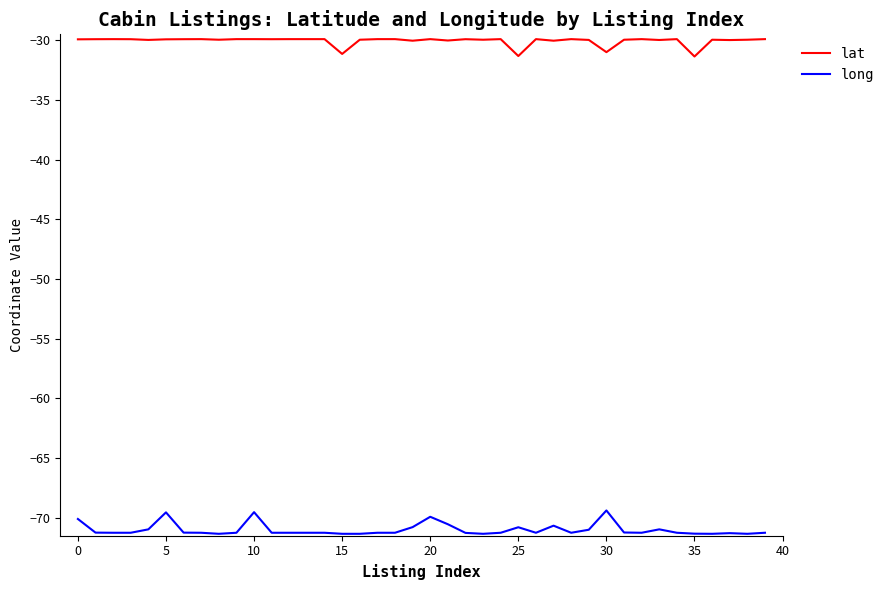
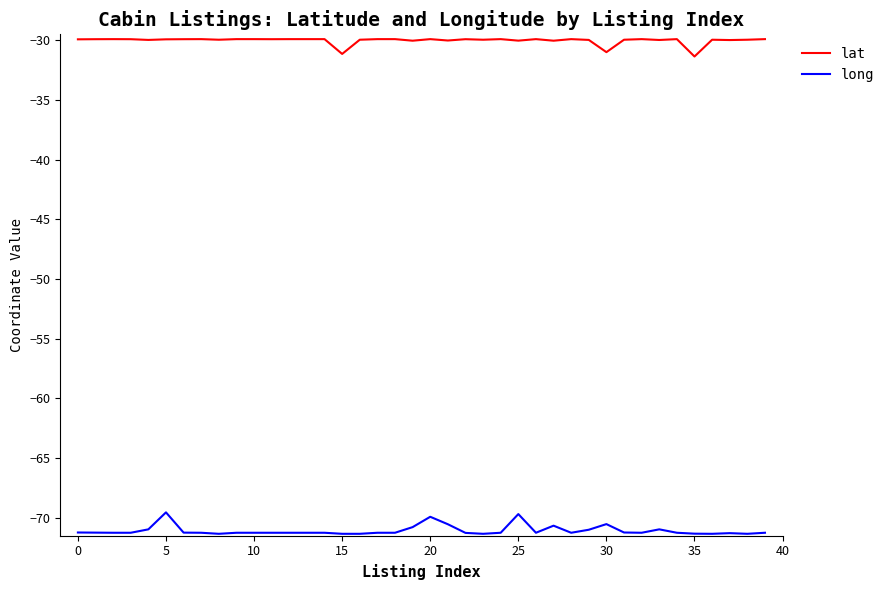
  {
    "lat": {
      "0": -29.9,
      "5": -29.9,
      "10": -29.9,
      "15": -31.1,
      "20": -29.9,
-     "25": -31.3,
+     "25": -30.0,
      "30": -31.0,
      "35": -31.4
    },
    "long": {
-     "0": -70.1,
+     "0": -71.2,
      "5": -69.5,
-     "10": -69.5,
+     "10": -71.3,
      "15": -71.3,
      "20": -69.9,
-     "25": -70.8,
-     "30": -69.4,
+     "25": -69.7,
+     "30": -70.5,
      "35": -71.3
    }
  }
